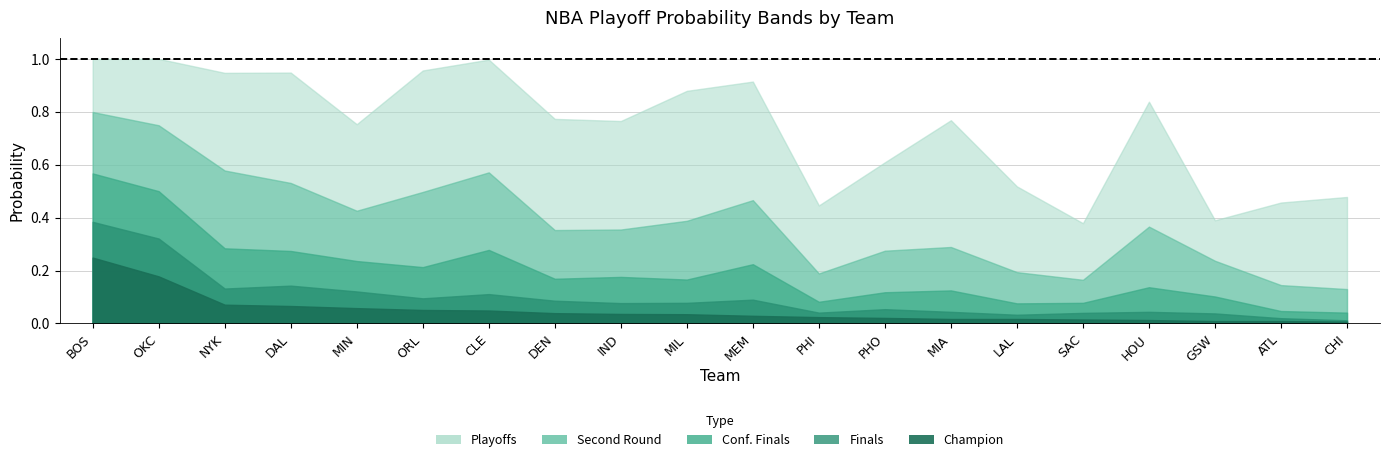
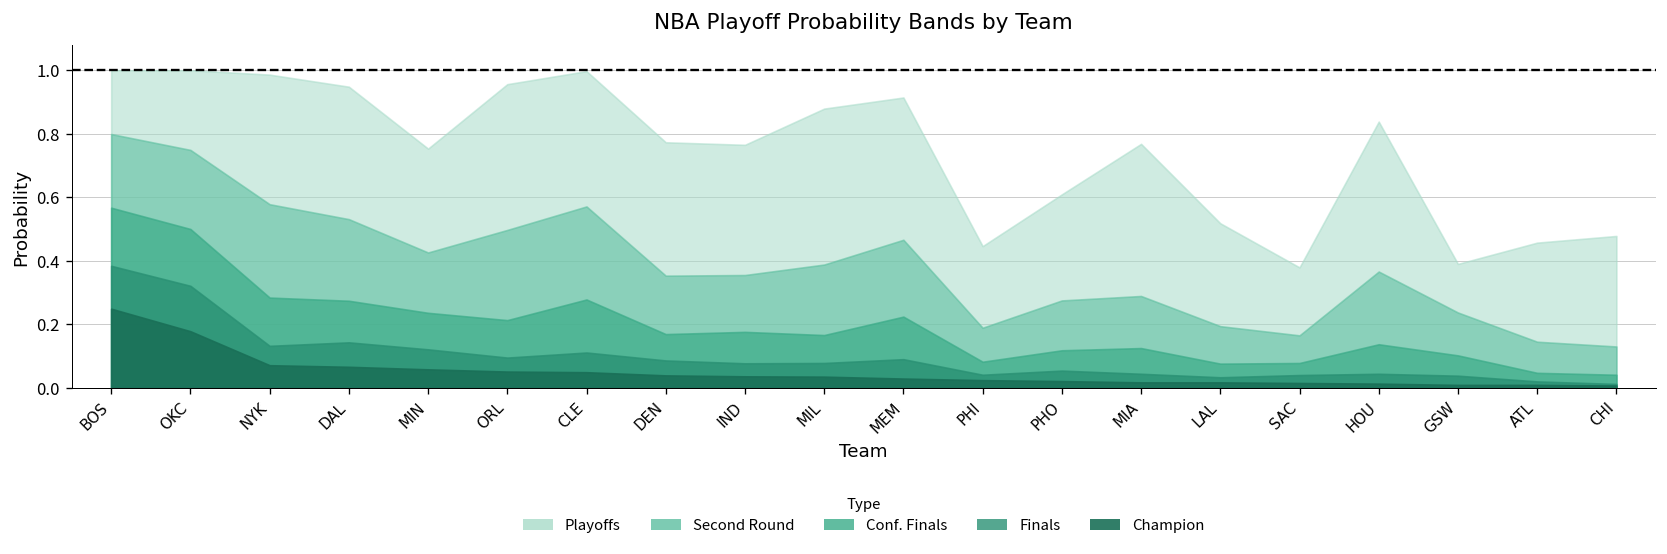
  {
    "Playoffs": {
      "BOS": 1.00,
      "OKC": 1.00,
-     "NYK": 0.95,
+     "NYK": 0.99,
      "DAL": 0.95,
      "MIN": 0.75,
      "ORL": 0.96,
      "CLE": 1.00,
      "DEN": 0.77,
      "IND": 0.77,
      "MIL": 0.88,
      "MEM": 0.91,
      "PHI": 0.45,
      "PHO": 0.61,
      "MIA": 0.77,
      "LAL": 0.52,
      "SAC": 0.38,
      "HOU": 0.84,
      "GSW": 0.39,
      "ATL": 0.46,
      "CHI": 0.48
    }
  }
